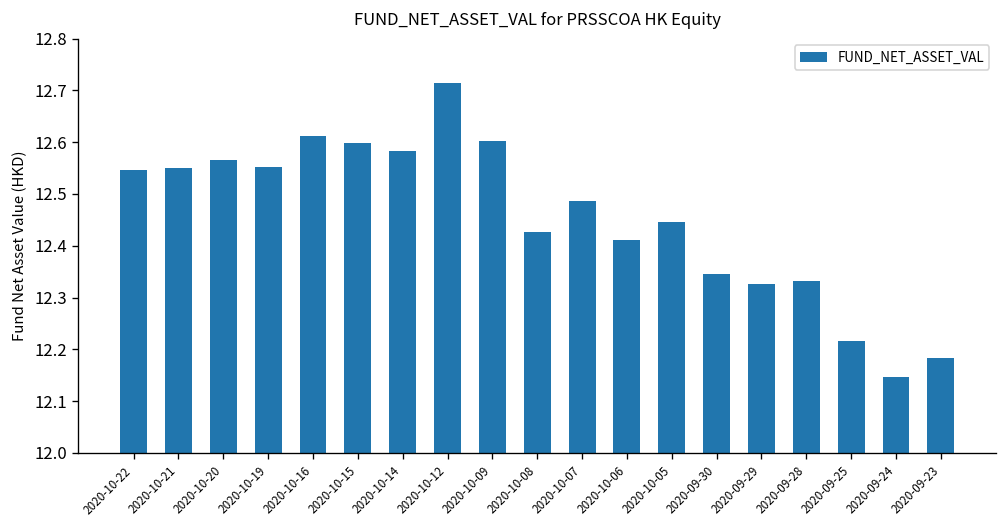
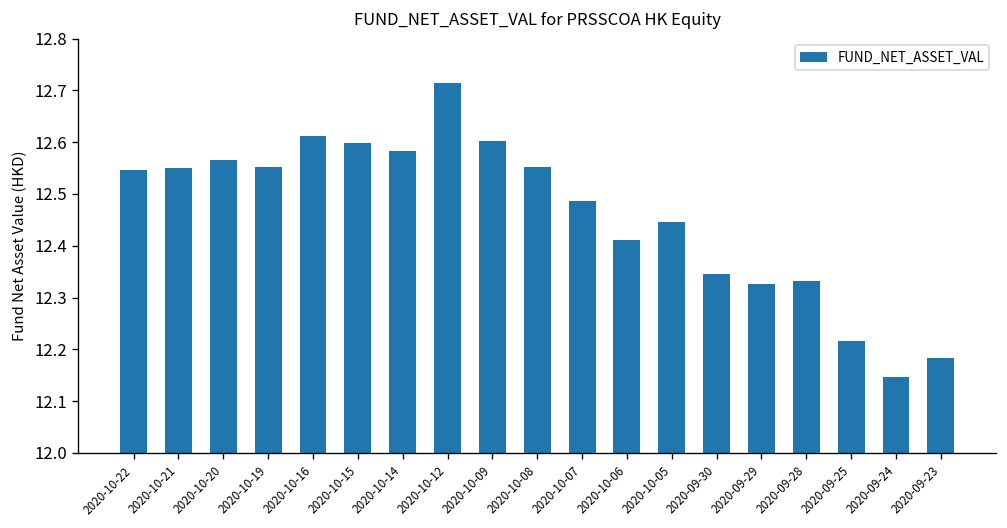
  {
    "2020-10-22": 12.55,
    "2020-10-21": 12.55,
    "2020-10-20": 12.57,
    "2020-10-19": 12.55,
    "2020-10-16": 12.61,
    "2020-10-15": 12.60,
    "2020-10-14": 12.58,
    "2020-10-12": 12.71,
    "2020-10-09": 12.60,
-   "2020-10-08": 12.43,
+   "2020-10-08": 12.55,
    "2020-10-07": 12.49,
    "2020-10-06": 12.41,
    "2020-10-05": 12.45,
    "2020-09-30": 12.35,
    "2020-09-29": 12.33,
    "2020-09-28": 12.33,
    "2020-09-25": 12.22,
    "2020-09-24": 12.15,
    "2020-09-23": 12.18
  }
